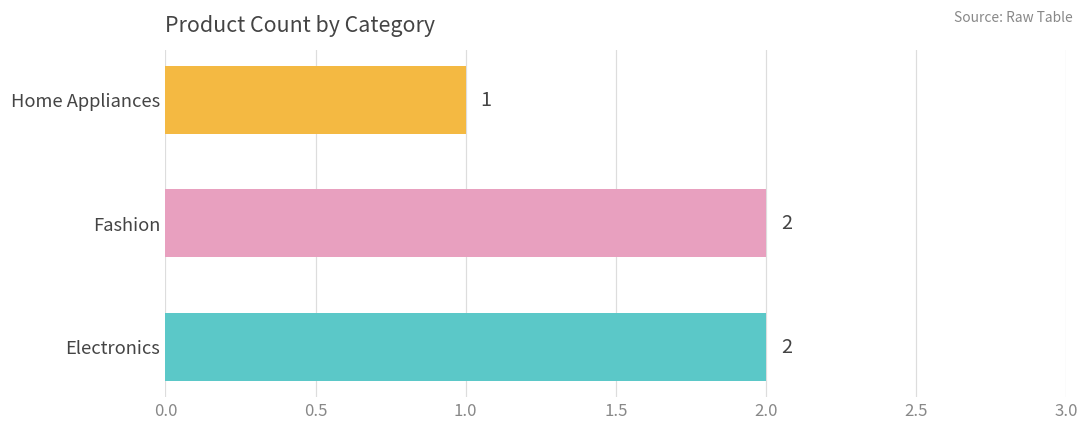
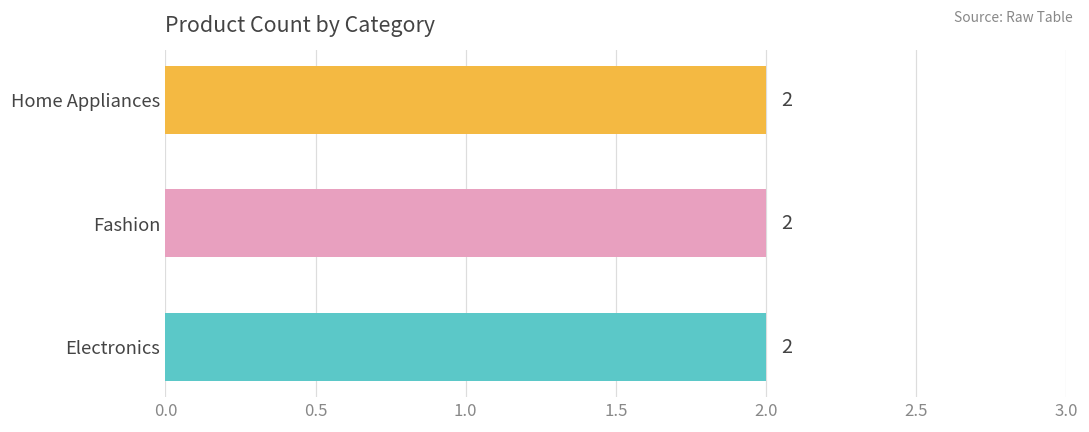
  {
-   "Home Appliances": 1,
+   "Home Appliances": 2,
    "Fashion": 2,
    "Electronics": 2
  }
